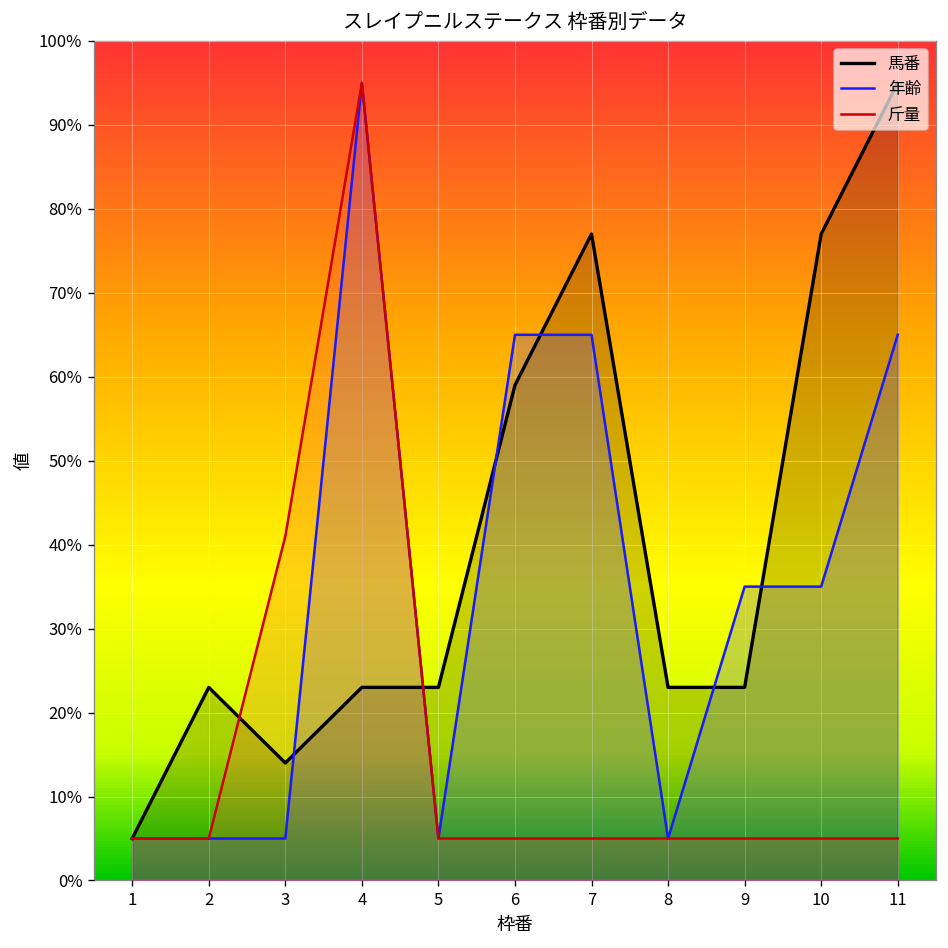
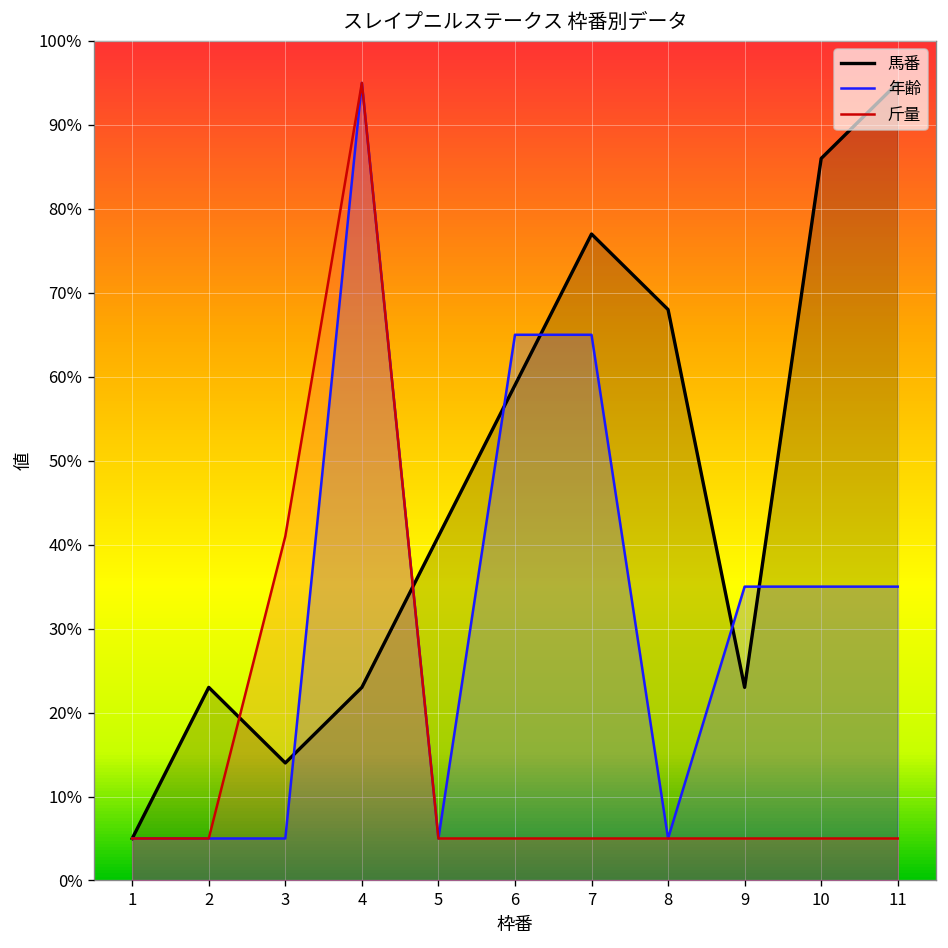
  {
    "馬番": {
      "2": "23%",
      "3": "14%",
      "4": "23%",
-     "5": "23%",
+     "5": "41%",
      "6": "59%",
      "7": "77%",
-     "8": "23%",
+     "8": "68%",
      "9": "23%",
-     "10": "77%"
+     "10": "86%"
    },
    "年齢": {
      "3": "5%",
      "6": "65%",
      "7": "65%",
      "9": "35%",
      "10": "35%",
-     "11": "65%"
+     "11": "35%"
    },
    "斤量": {
      "3": "41%",
      "6": "5%",
      "7": "5%",
      "9": "5%",
      "10": "5%",
      "11": "5%"
    }
  }
